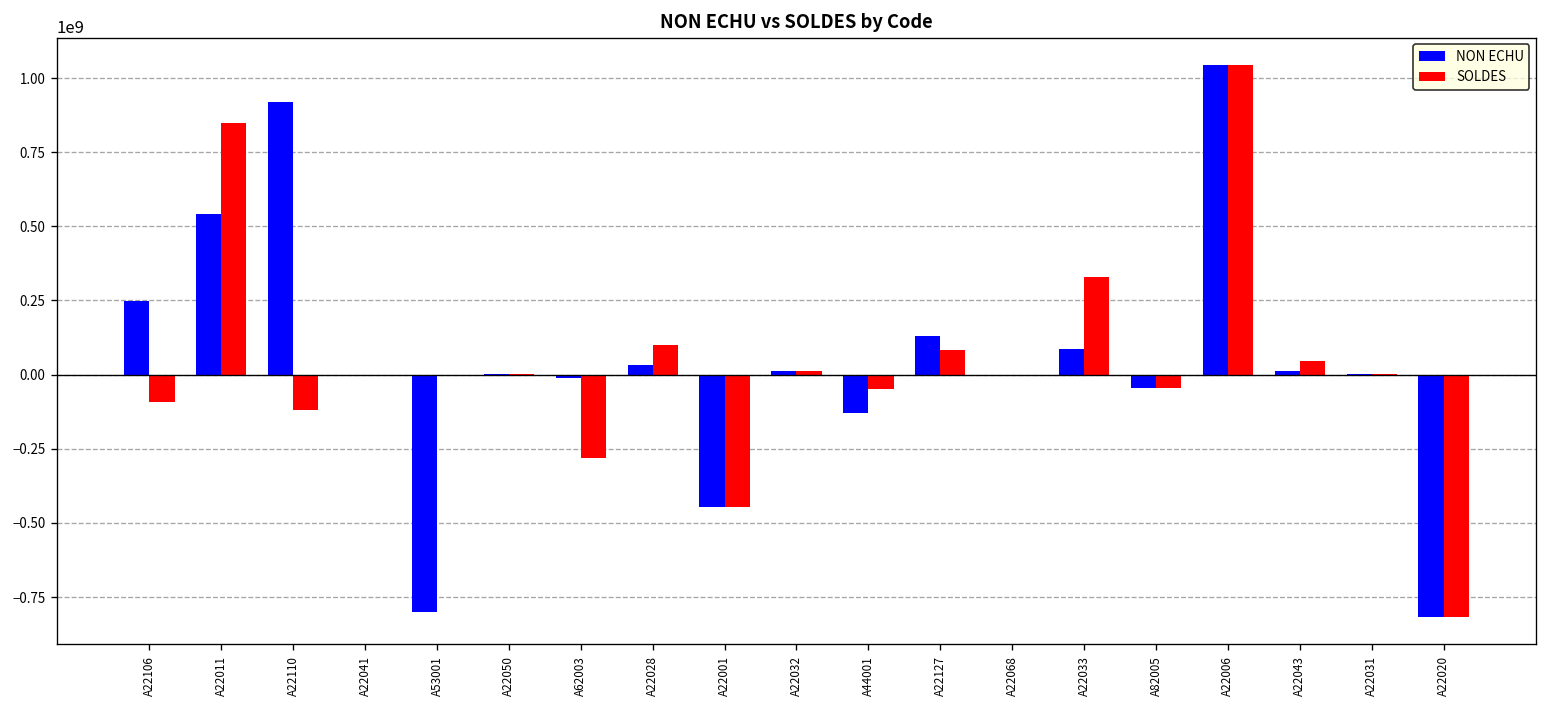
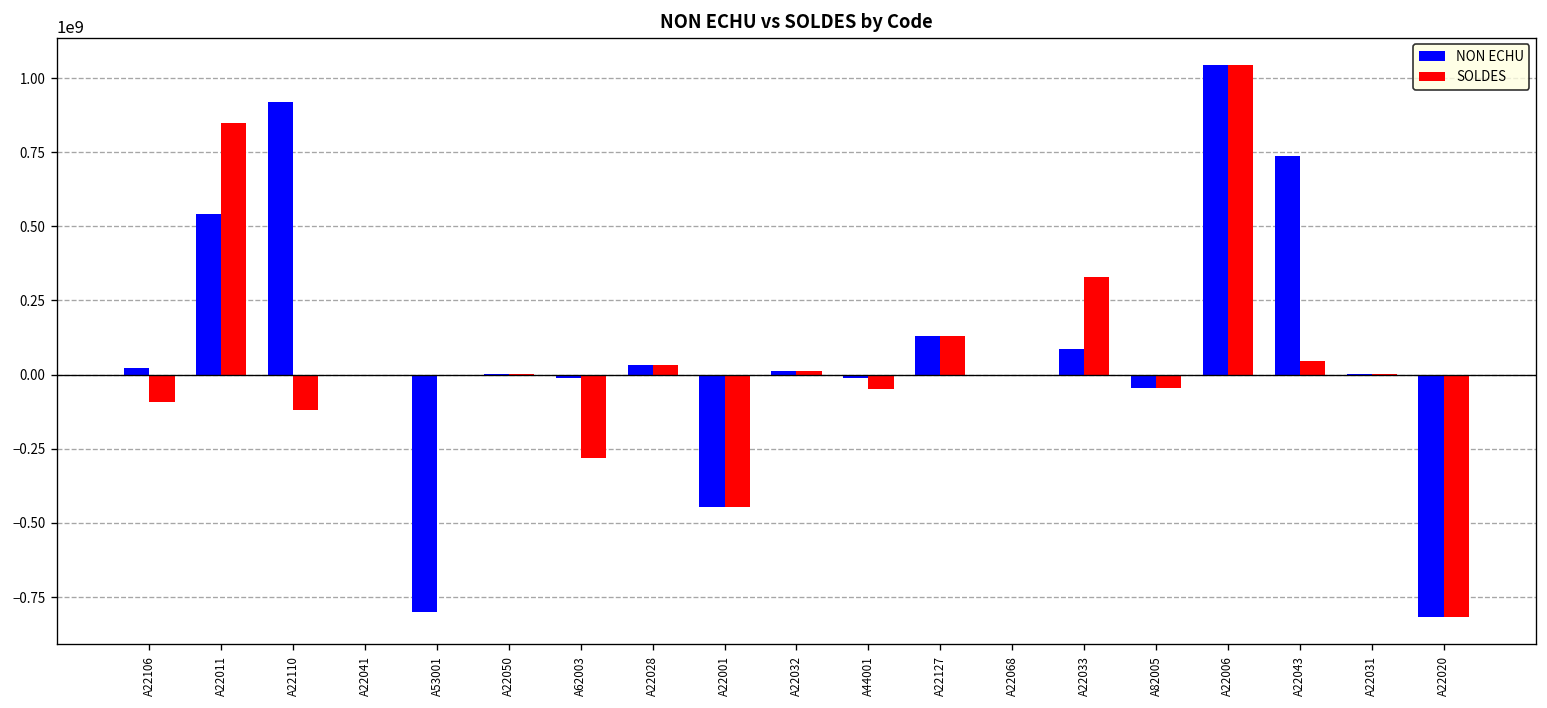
  {
    "NON ECHU": {
-     "A22106": 250000000,
+     "A22106": 20000000,
      "A22011": 540000000,
      "A22110": 920000000,
      "A22041": 0,
      "A53001": -800000000,
      "A62003": -10000000,
      "A22028": 30000000,
      "A22001": -450000000,
      "A22032": 10000000,
-     "A44001": -130000000,
+     "A44001": -10000000,
      "A22127": 130000000,
      "A22068": 0,
      "A22033": 90000000,
      "A82005": -50000000,
      "A22006": 1040000000,
-     "A22043": 10000000,
+     "A22043": 740000000,
      "A22020": -820000000
    },
    "SOLDES": {
      "A22106": -90000000,
      "A22011": 850000000,
      "A22110": -120000000,
      "A22041": 0,
      "A62003": -280000000,
-     "A22028": 100000000,
+     "A22028": 30000000,
      "A22001": -450000000,
      "A22032": 10000000,
      "A44001": -50000000,
-     "A22127": 80000000,
+     "A22127": 130000000,
      "A22068": 0,
      "A22033": 330000000,
      "A82005": -50000000,
      "A22006": 1040000000,
      "A22043": 50000000,
      "A22020": -820000000
    }
  }
